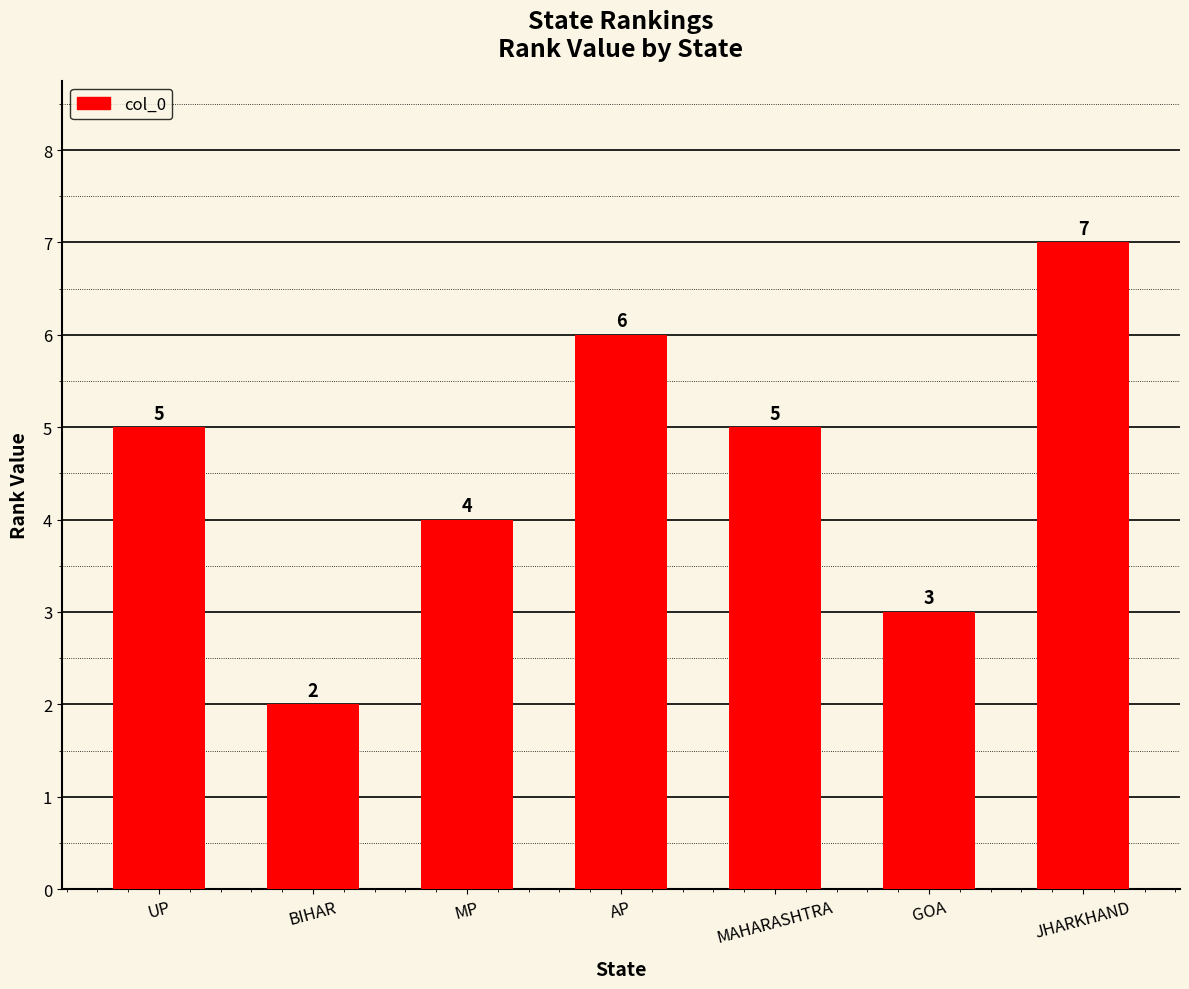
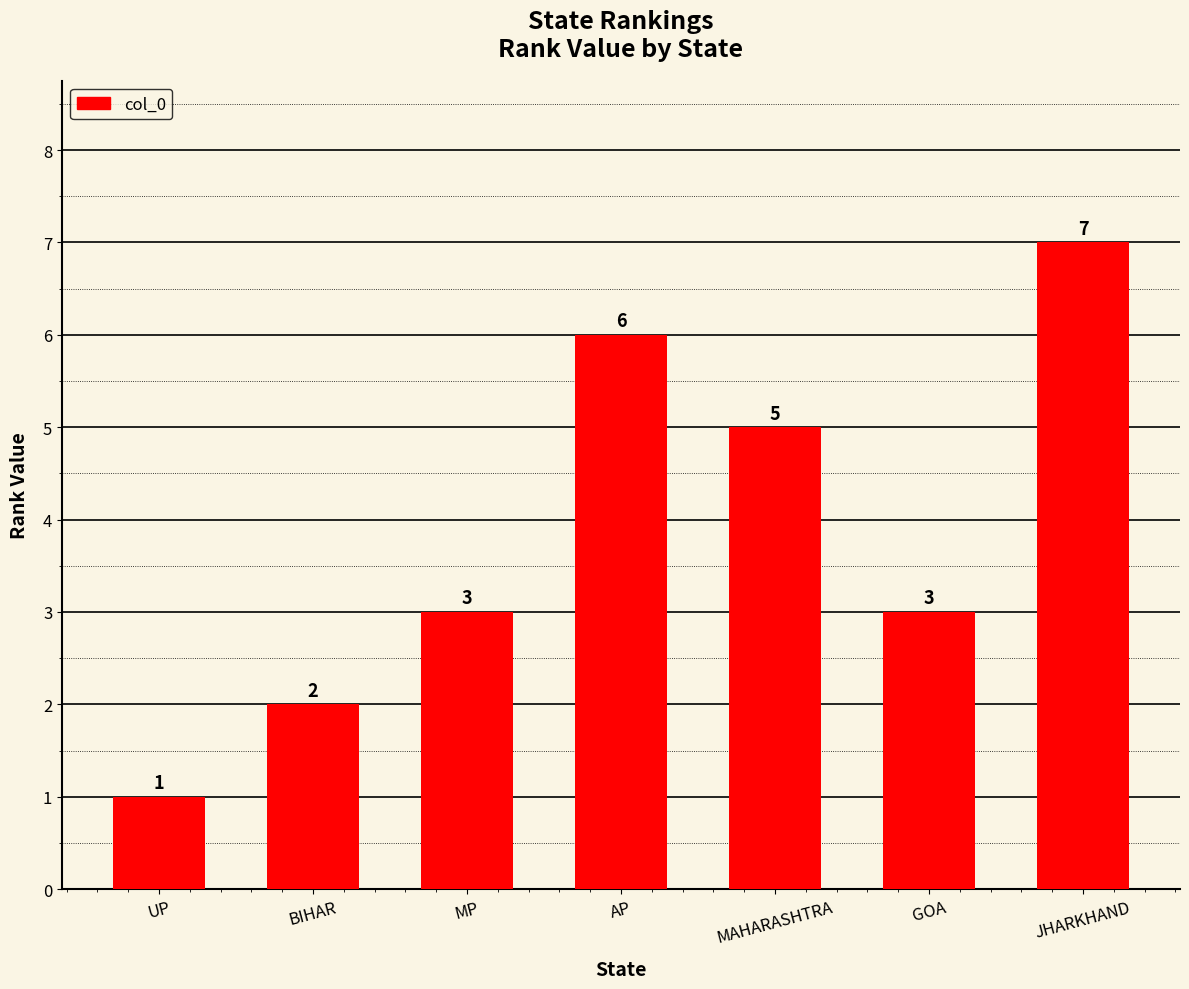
  {
-   "UP": 5,
+   "UP": 1,
    "BIHAR": 2,
-   "MP": 4,
+   "MP": 3,
    "AP": 6,
    "MAHARASHTRA": 5,
    "GOA": 3,
    "JHARKHAND": 7
  }
